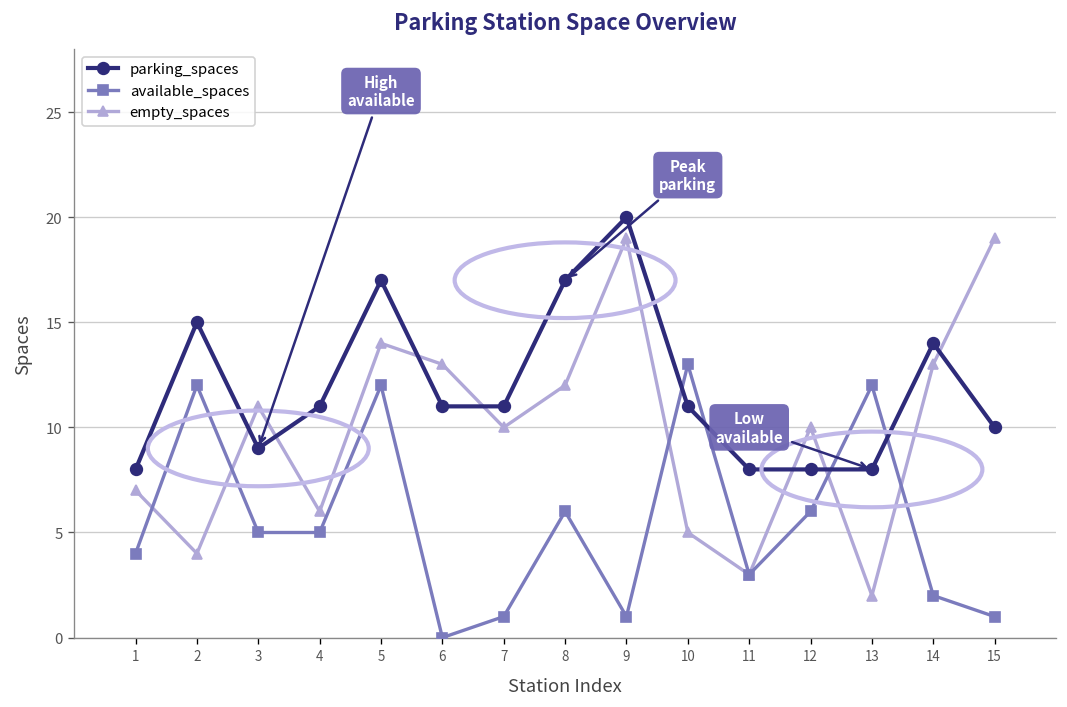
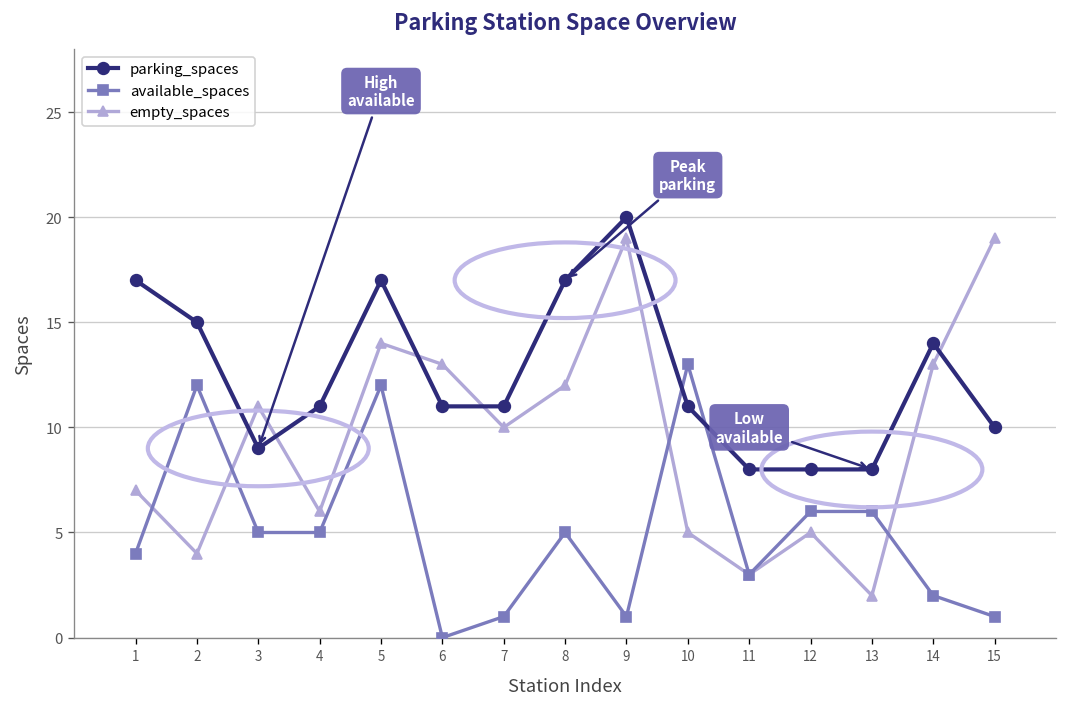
  {
    "parking_spaces": {
-     "1": 8,
+     "1": 17,
      "2": 15,
      "3": 9,
      "4": 11,
      "5": 17,
      "6": 11,
      "7": 11,
      "8": 17,
      "9": 20,
      "10": 11,
      "11": 8,
      "12": 8,
      "13": 8,
      "14": 14,
      "15": 10
    },
    "available_spaces": {
      "1": 4,
      "2": 12,
      "3": 5,
      "4": 5,
      "5": 12,
      "6": 0,
      "7": 1,
-     "8": 6,
+     "8": 5,
      "9": 1,
      "10": 13,
      "12": 6,
-     "13": 12,
+     "13": 6,
      "14": 2,
      "15": 1
    },
    "empty_spaces": {
      "1": 7,
      "2": 4,
      "3": 11,
      "4": 6,
      "5": 14,
      "6": 13,
      "7": 10,
      "8": 12,
      "9": 19,
      "10": 5,
-     "12": 10,
+     "12": 5,
      "13": 2,
      "14": 13,
      "15": 19
    }
  }
